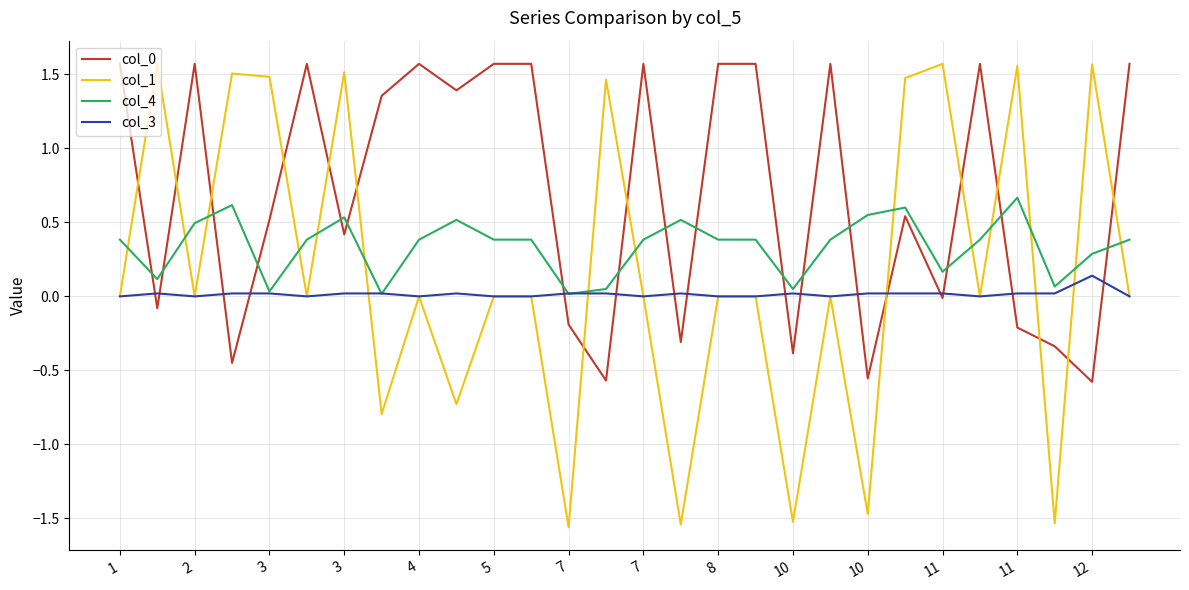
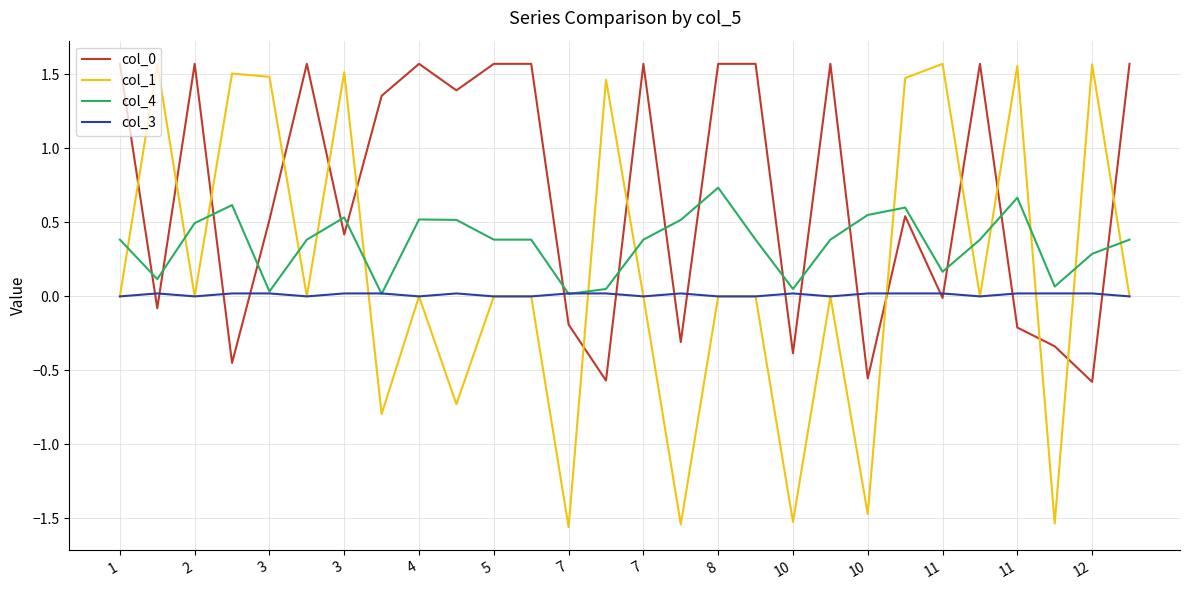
  {
    "col_0": {
      "2": 1.57,
      "4": 1.57,
      "8": 1.57,
      "12": -0.58
    },
    "col_1": {
      "12": 1.57
    },
    "col_4": {
      "2": 0.49,
-     "4": 0.38,
-     "8": 0.38,
+     "4": 0.52,
+     "8": 0.73,
      "12": 0.29
    },
    "col_3": {
-     "12": 0.14
+     "12": 0.02
    }
  }
